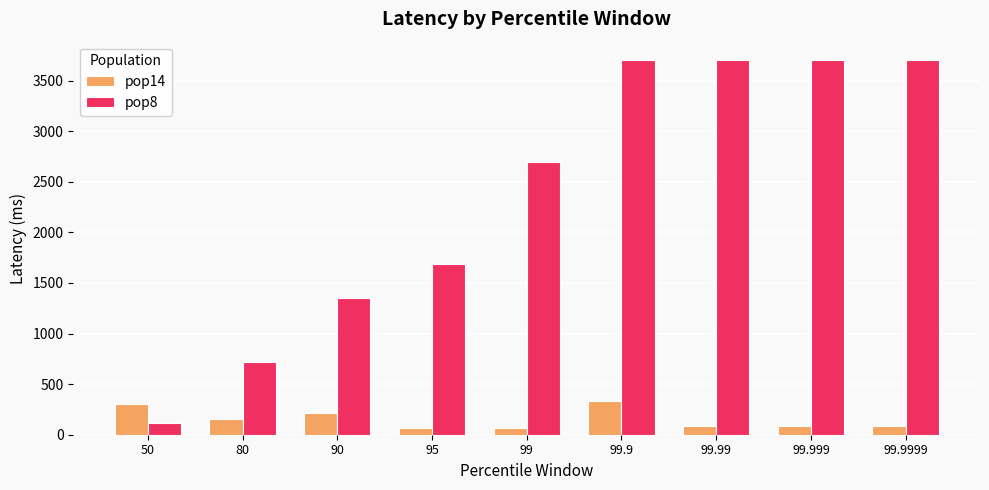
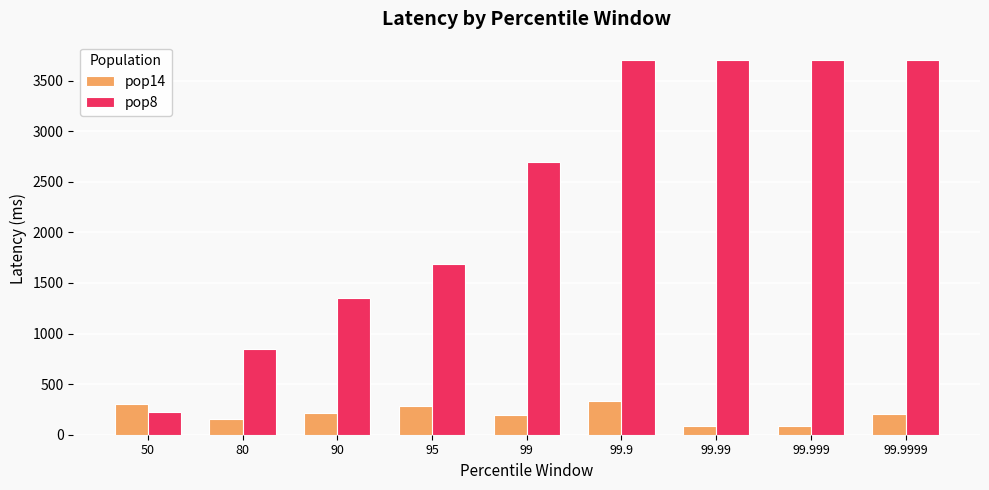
  {
    "pop14": {
      "50": 310,
      "80": 150,
      "90": 220,
-     "95": 70,
-     "99": 70,
+     "95": 290,
+     "99": 190,
      "99.9": 330,
      "99.99": 80,
      "99.999": 80,
-     "99.9999": 80
+     "99.9999": 210
    },
    "pop8": {
-     "50": 110,
-     "80": 720,
+     "50": 230,
+     "80": 850,
      "90": 1350,
      "95": 1680,
      "99": 2690,
      "99.9": 3700,
      "99.99": 3700,
      "99.999": 3700,
      "99.9999": 3700
    }
  }
